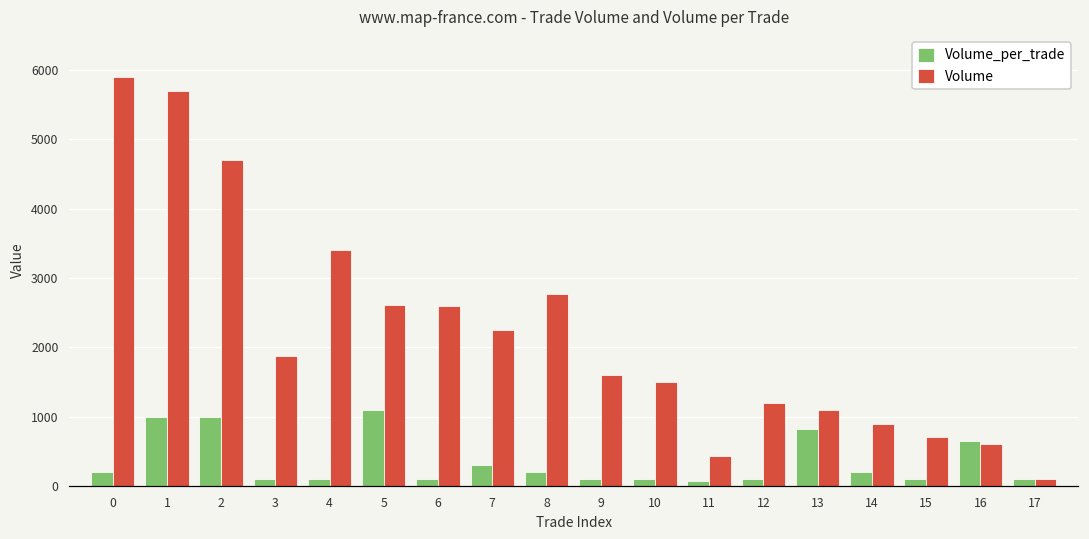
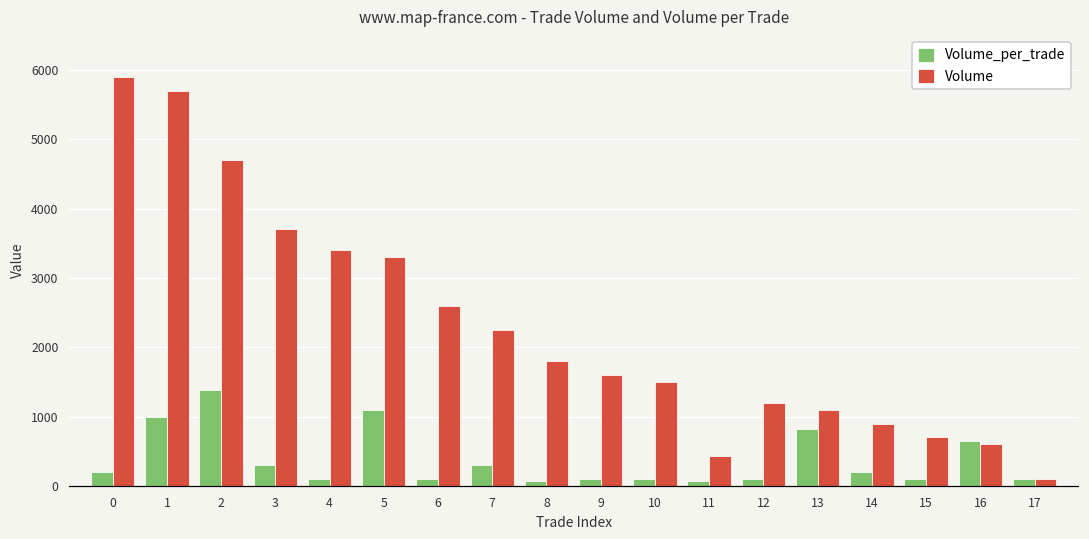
  {
    "Volume_per_trade": {
      "0": 200,
      "1": 1000,
-     "2": 1000,
-     "3": 100,
+     "2": 1400,
+     "3": 300,
      "4": 100,
      "5": 1100,
      "6": 100,
      "7": 300,
-     "8": 200,
+     "8": 100,
      "9": 100,
      "10": 100,
      "11": 100,
      "12": 100,
      "13": 800,
      "14": 200,
      "15": 100,
      "16": 700,
      "17": 100
    },
    "Volume": {
      "0": 5900,
      "1": 5700,
      "2": 4700,
-     "3": 1900,
+     "3": 3700,
      "4": 3400,
-     "5": 2600,
+     "5": 3300,
      "6": 2600,
      "7": 2300,
-     "8": 2800,
+     "8": 1800,
      "9": 1600,
      "10": 1500,
      "11": 400,
      "12": 1200,
      "13": 1100,
      "14": 900,
      "15": 700,
      "16": 600,
      "17": 100
    }
  }
